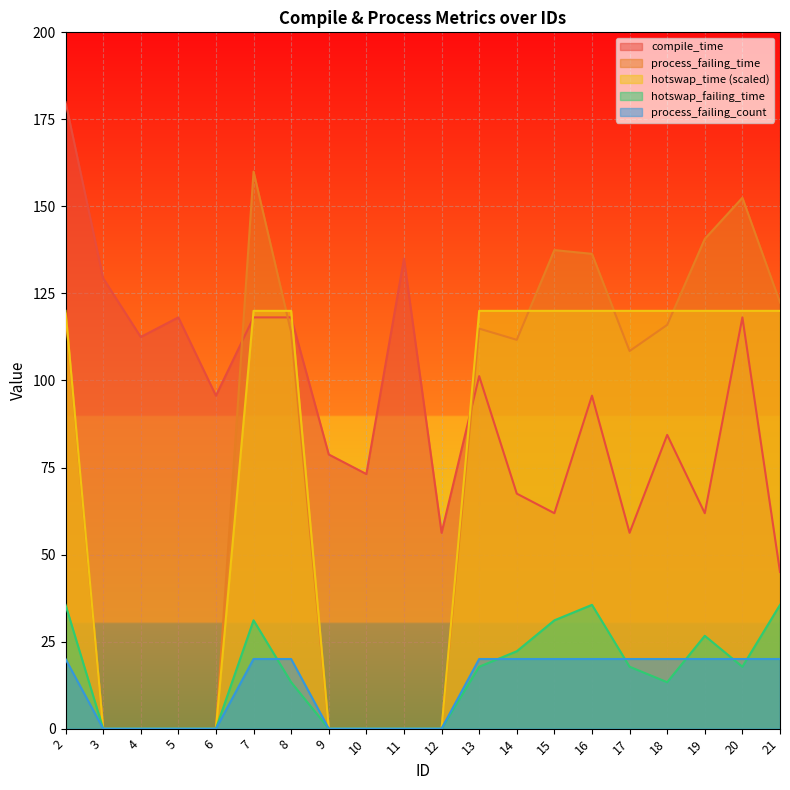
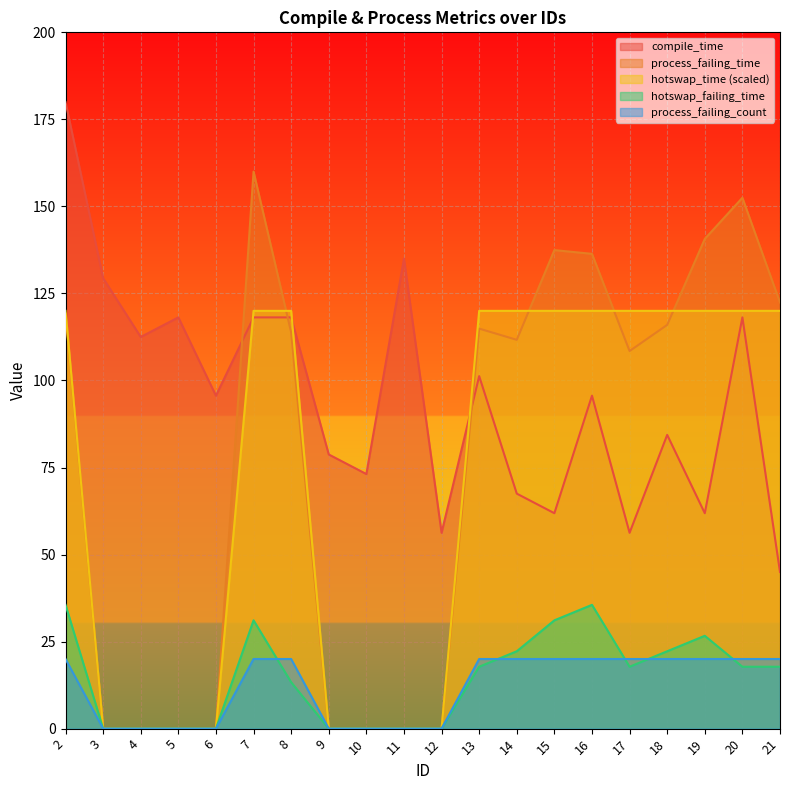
  {
    "hotswap_failing_time": {
      "2": 36,
      "7": 31,
      "8": 13,
      "13": 18,
      "14": 22,
      "15": 31,
      "16": 36,
      "17": 18,
-     "18": 13,
+     "18": 22,
      "19": 27,
      "20": 18,
-     "21": 36
+     "21": 18
    },
    "process_failing_count": {
      "2": 20,
      "7": 20,
      "8": 20,
      "13": 20,
      "14": 20,
      "15": 20,
      "16": 20,
      "17": 20,
      "18": 20,
      "19": 20,
      "20": 20,
      "21": 20
    }
  }
